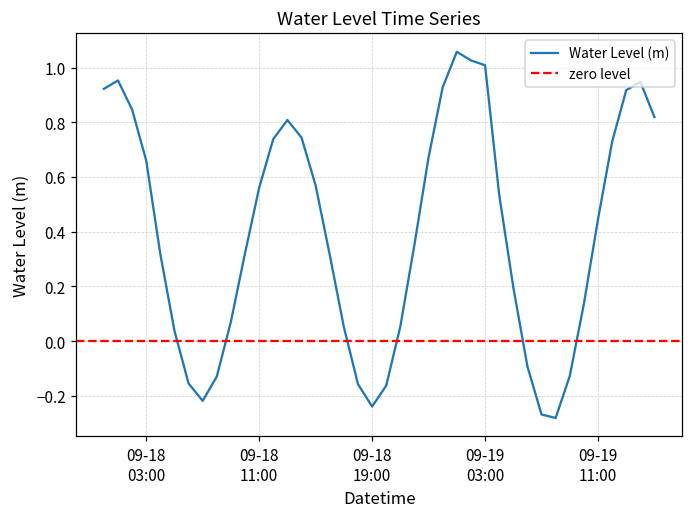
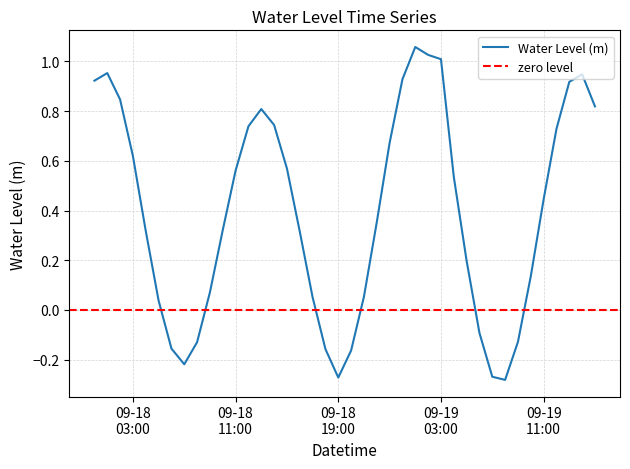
  {
-   "09-18 03:00": 0.66,
+   "09-18 03:00": 0.62,
    "09-18 11:00": 0.56,
-   "09-18 19:00": -0.24,
+   "09-18 19:00": -0.27,
    "09-19 03:00": 1.01,
    "09-19 11:00": 0.45
  }
